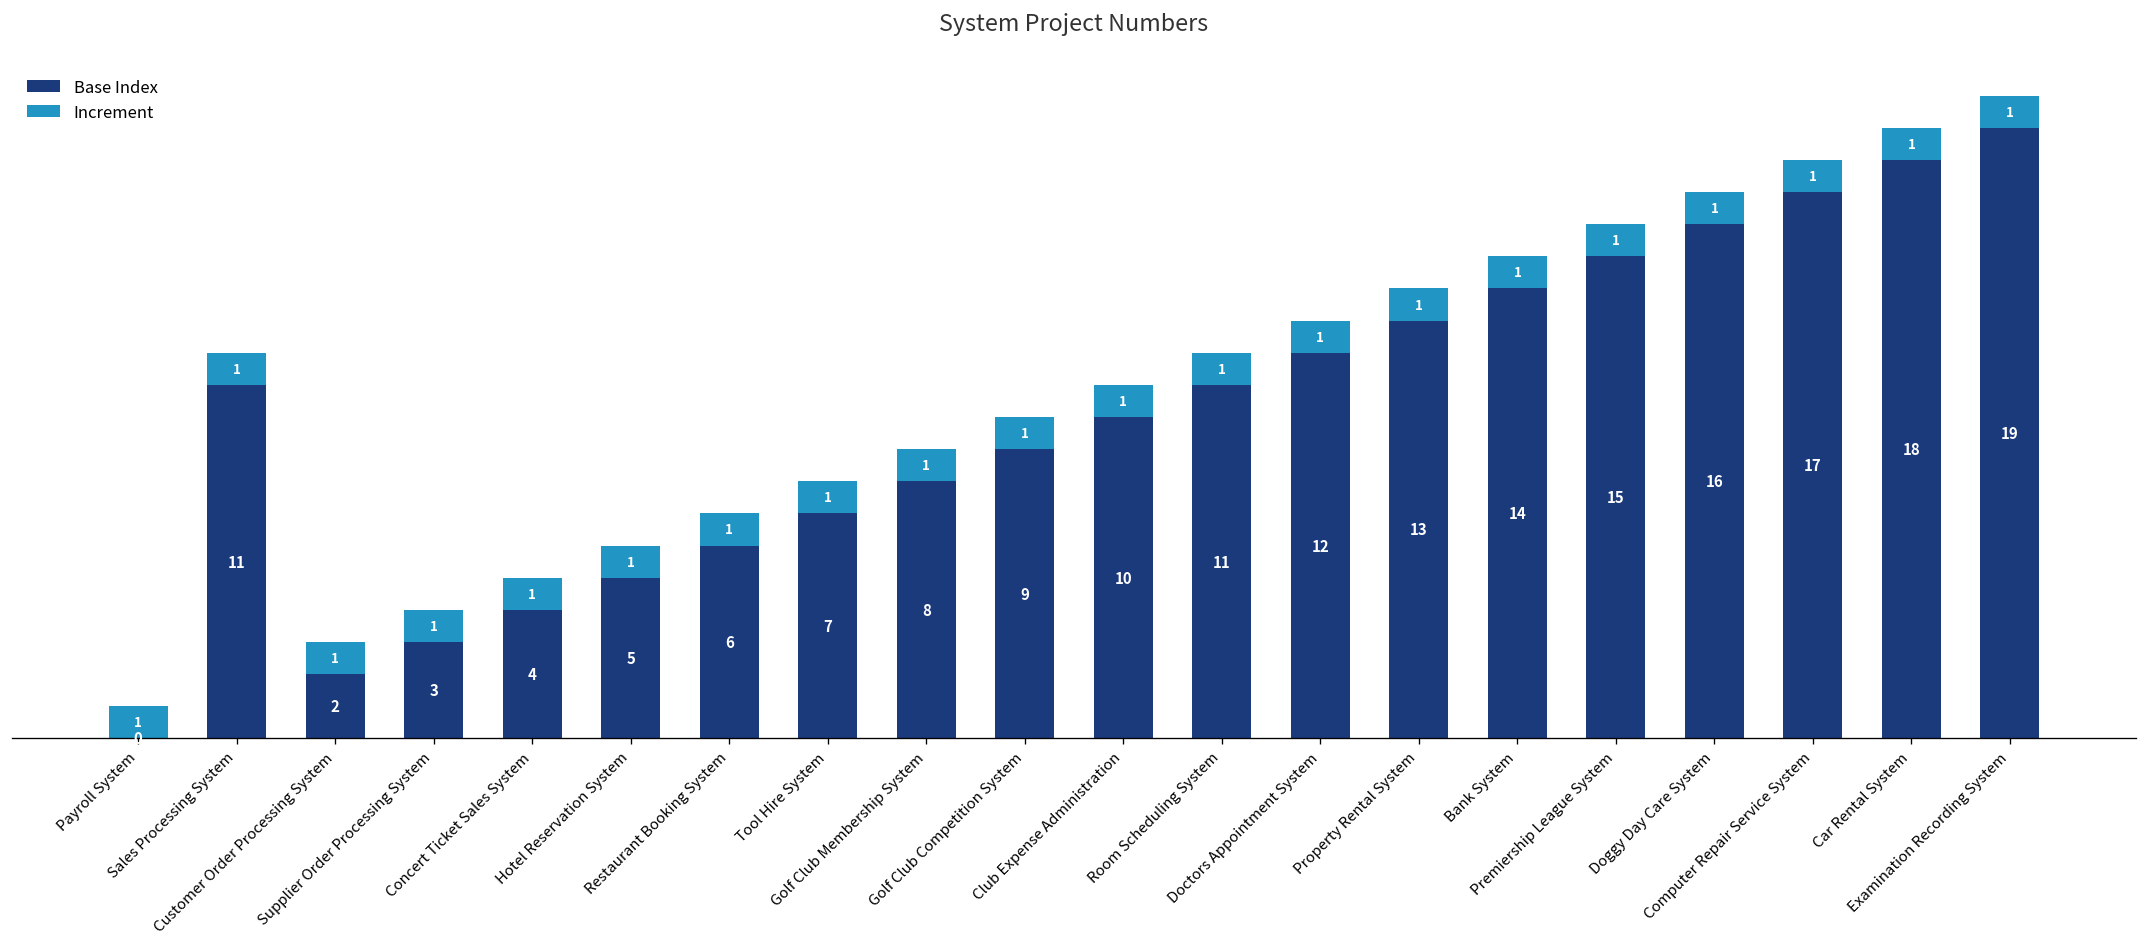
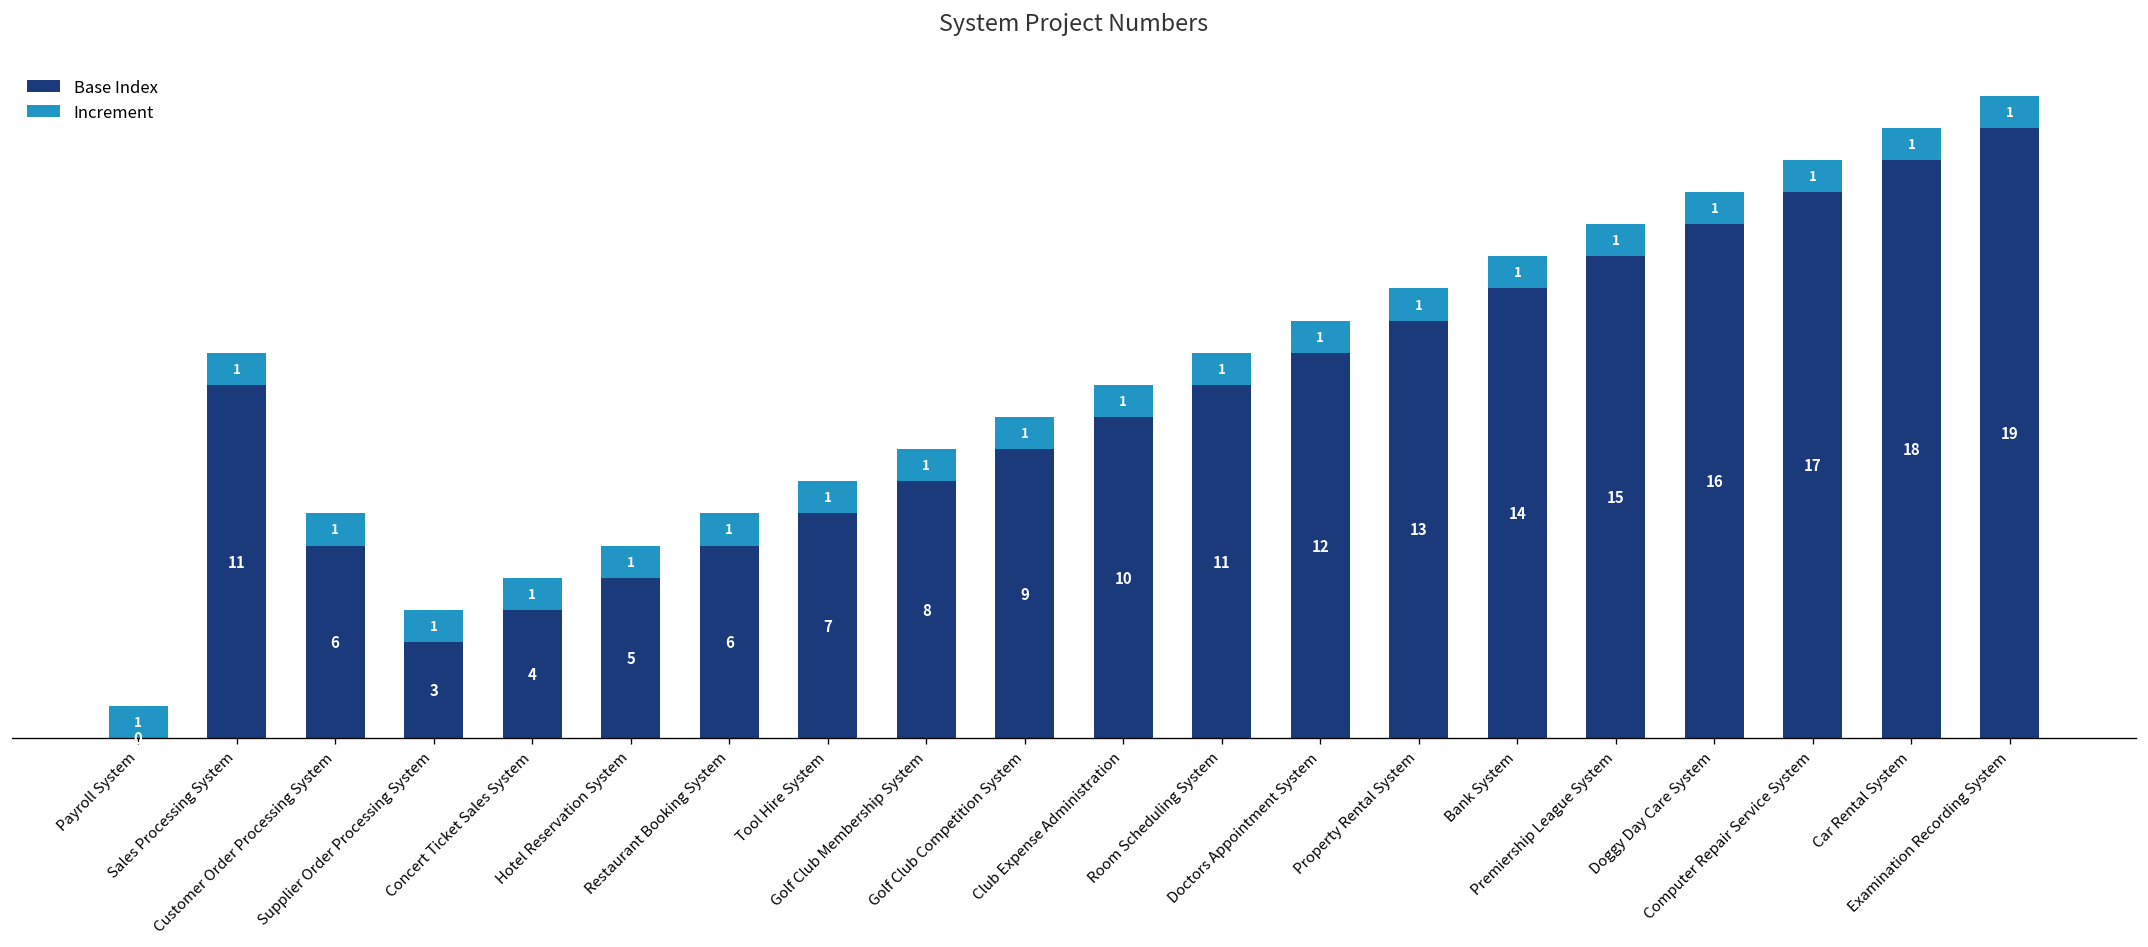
  {
    "Base Index": {
      "Payroll System": 0,
      "Sales Processing System": 11,
-     "Customer Order Processing System": 2,
+     "Customer Order Processing System": 6,
      "Supplier Order Processing System": 3,
      "Concert Ticket Sales System": 4,
      "Hotel Reservation System": 5,
      "Restaurant Booking System": 6,
      "Tool Hire System": 7,
      "Golf Club Membership System": 8,
      "Golf Club Competition System": 9,
      "Club Expense Administration": 10,
      "Room Scheduling System": 11,
      "Doctors Appointment System": 12,
      "Property Rental System": 13,
      "Bank System": 14,
      "Premiership League System": 15,
      "Doggy Day Care System": 16,
      "Computer Repair Service System": 17,
      "Car Rental System": 18,
      "Examination Recording System": 19
    },
    "Increment": {
      "Payroll System": 1,
      "Sales Processing System": 1,
      "Customer Order Processing System": 1,
      "Supplier Order Processing System": 1,
      "Concert Ticket Sales System": 1,
      "Hotel Reservation System": 1,
      "Restaurant Booking System": 1,
      "Tool Hire System": 1,
      "Golf Club Membership System": 1,
      "Golf Club Competition System": 1,
      "Club Expense Administration": 1,
      "Room Scheduling System": 1,
      "Doctors Appointment System": 1,
      "Property Rental System": 1,
      "Bank System": 1,
      "Premiership League System": 1,
      "Doggy Day Care System": 1,
      "Computer Repair Service System": 1,
      "Car Rental System": 1,
      "Examination Recording System": 1
    }
  }
